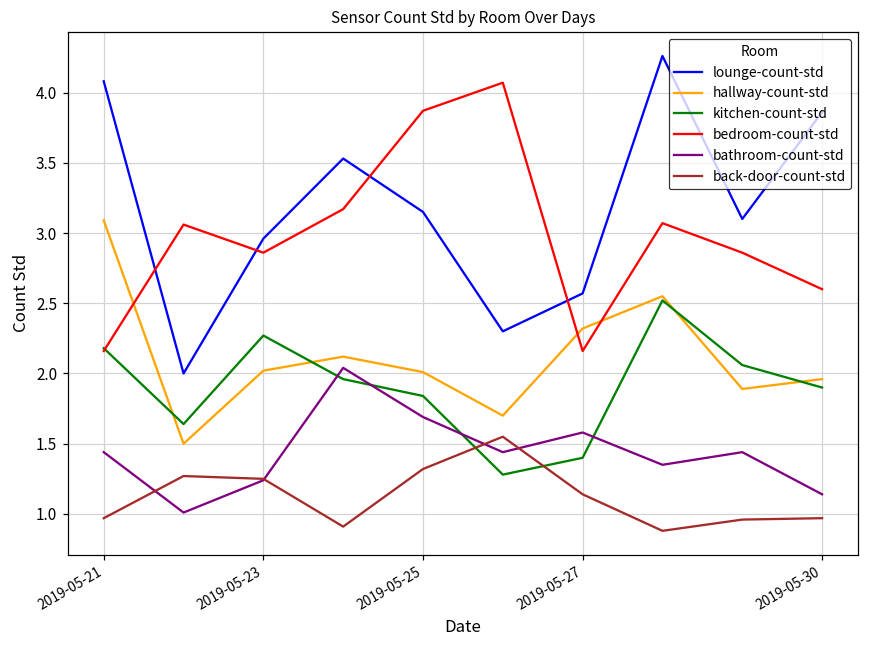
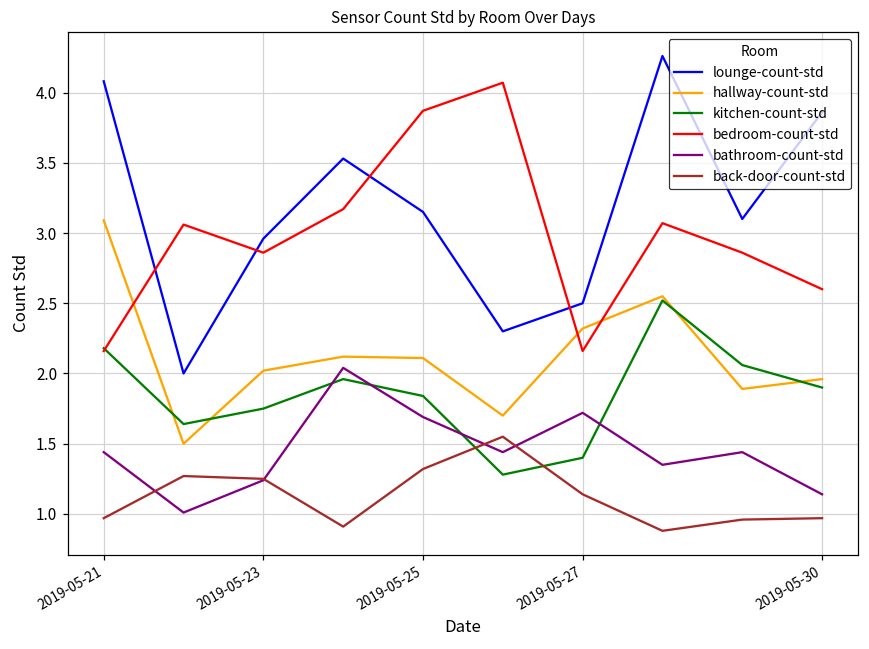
  {
    "lounge-count-std": {
      "2019-05-21": 4.08,
      "2019-05-23": 2.96,
      "2019-05-25": 3.15,
-     "2019-05-27": 2.57
+     "2019-05-27": 2.50
    },
    "hallway-count-std": {
      "2019-05-21": 3.09,
      "2019-05-23": 2.02,
-     "2019-05-25": 2.01,
+     "2019-05-25": 2.11,
      "2019-05-27": 2.32,
      "2019-05-30": 1.96
    },
    "kitchen-count-std": {
      "2019-05-21": 2.18,
-     "2019-05-23": 2.27,
+     "2019-05-23": 1.75,
      "2019-05-25": 1.84,
      "2019-05-27": 1.40,
      "2019-05-30": 1.90
    },
    "bedroom-count-std": {
      "2019-05-21": 2.16,
      "2019-05-23": 2.86,
      "2019-05-25": 3.87,
      "2019-05-27": 2.16,
      "2019-05-30": 2.60
    },
    "bathroom-count-std": {
      "2019-05-21": 1.44,
      "2019-05-25": 1.69,
-     "2019-05-27": 1.58,
+     "2019-05-27": 1.72,
      "2019-05-30": 1.14
    },
    "back-door-count-std": {
      "2019-05-21": 0.97,
      "2019-05-25": 1.32,
      "2019-05-27": 1.14,
      "2019-05-30": 0.97
    }
  }
